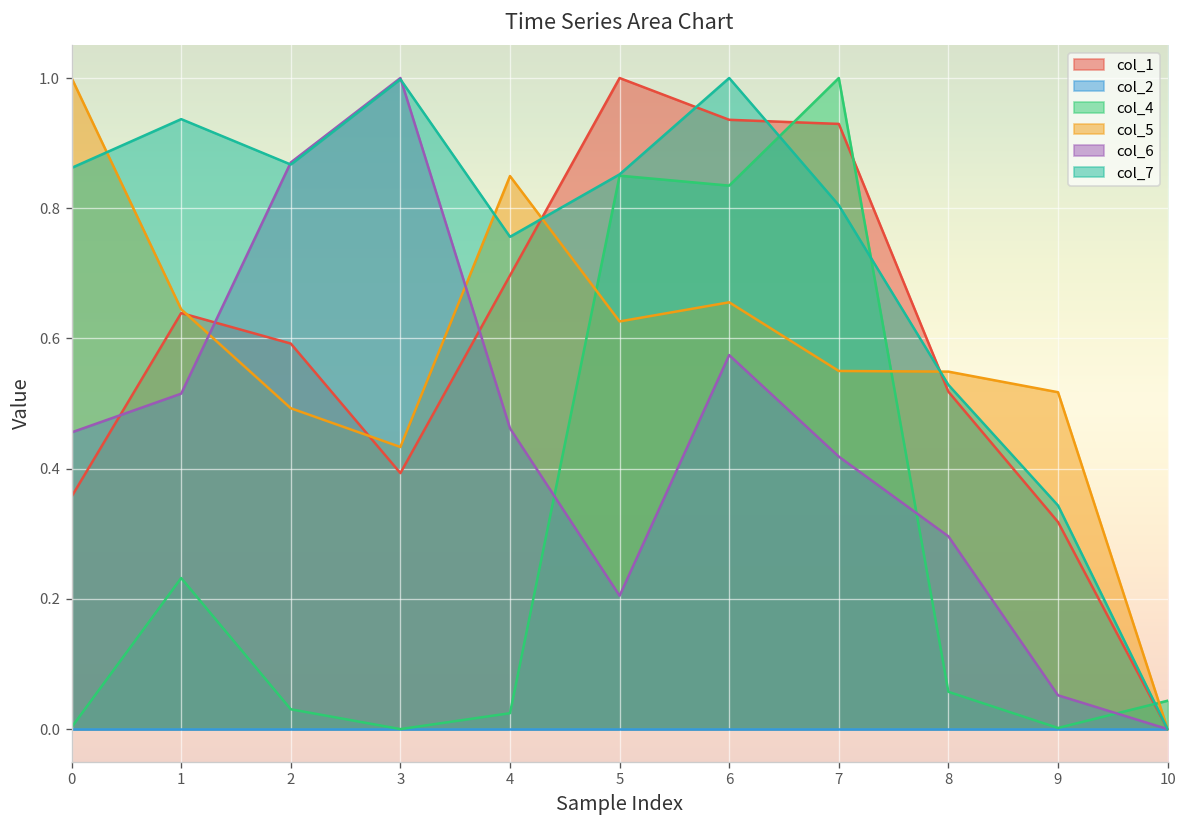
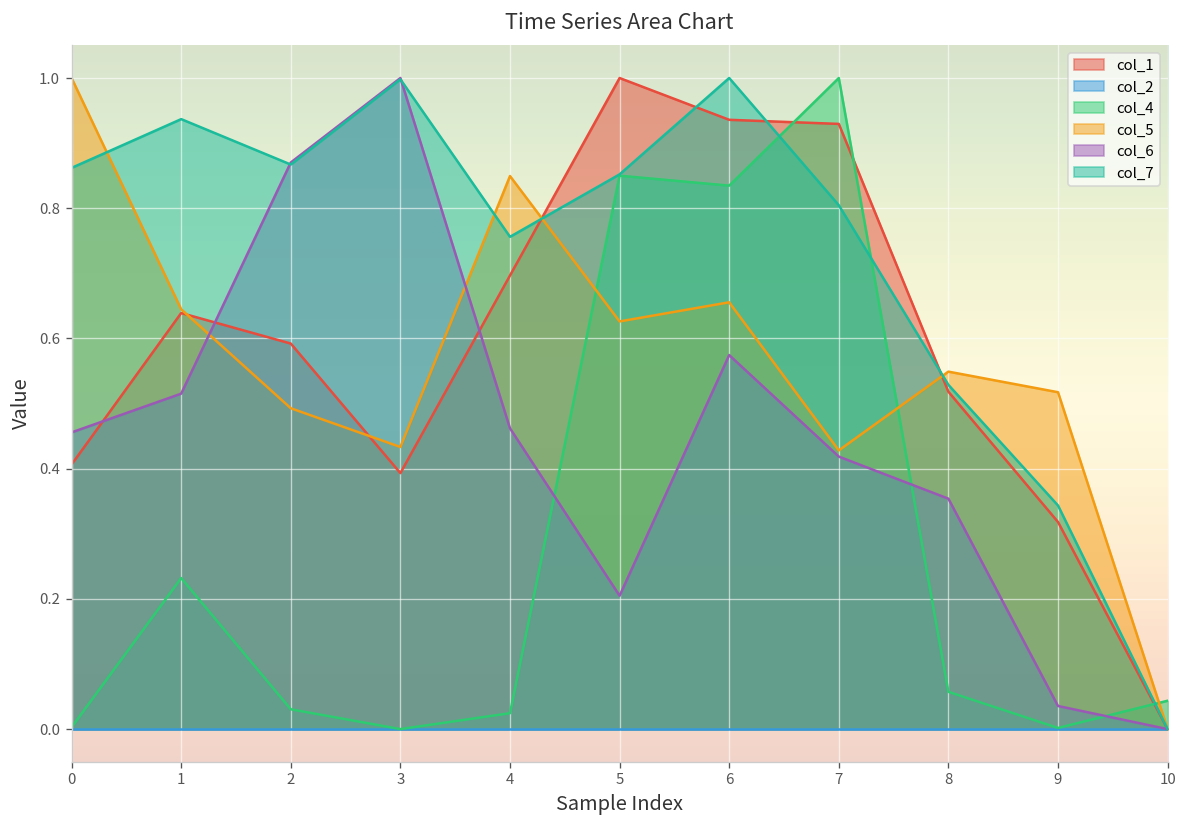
  {
    "col_1": {
-     "0": 0.36,
+     "0": 0.41,
      "1": 0.64,
      "2": 0.59,
      "3": 0.39,
      "4": 0.70,
      "5": 1.00,
      "6": 0.94,
      "7": 0.93,
      "8": 0.52,
      "9": 0.32
    },
    "col_5": {
      "0": 1.00,
      "1": 0.64,
      "2": 0.49,
      "3": 0.43,
      "4": 0.85,
      "5": 0.63,
      "6": 0.66,
-     "7": 0.55,
+     "7": 0.43,
      "8": 0.55,
      "9": 0.52
    },
    "col_6": {
      "0": 0.46,
      "1": 0.52,
      "4": 0.46,
      "5": 0.20,
      "6": 0.57,
      "7": 0.42,
-     "8": 0.30,
-     "9": 0.05
+     "8": 0.35,
+     "9": 0.04
    }
  }
